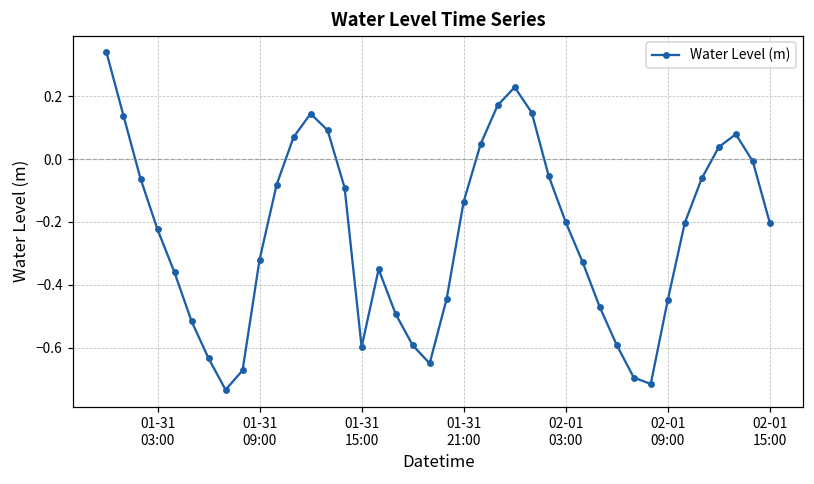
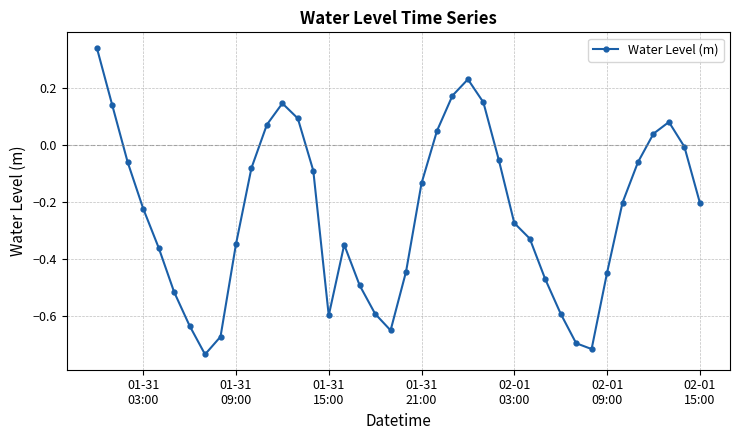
  {
    "01-31 03:00": -0.22,
-   "01-31 09:00": -0.32,
+   "01-31 09:00": -0.35,
    "01-31 15:00": -0.60,
    "01-31 21:00": -0.14,
-   "02-01 03:00": -0.20,
+   "02-01 03:00": -0.27,
    "02-01 09:00": -0.45,
    "02-01 15:00": -0.20
  }
